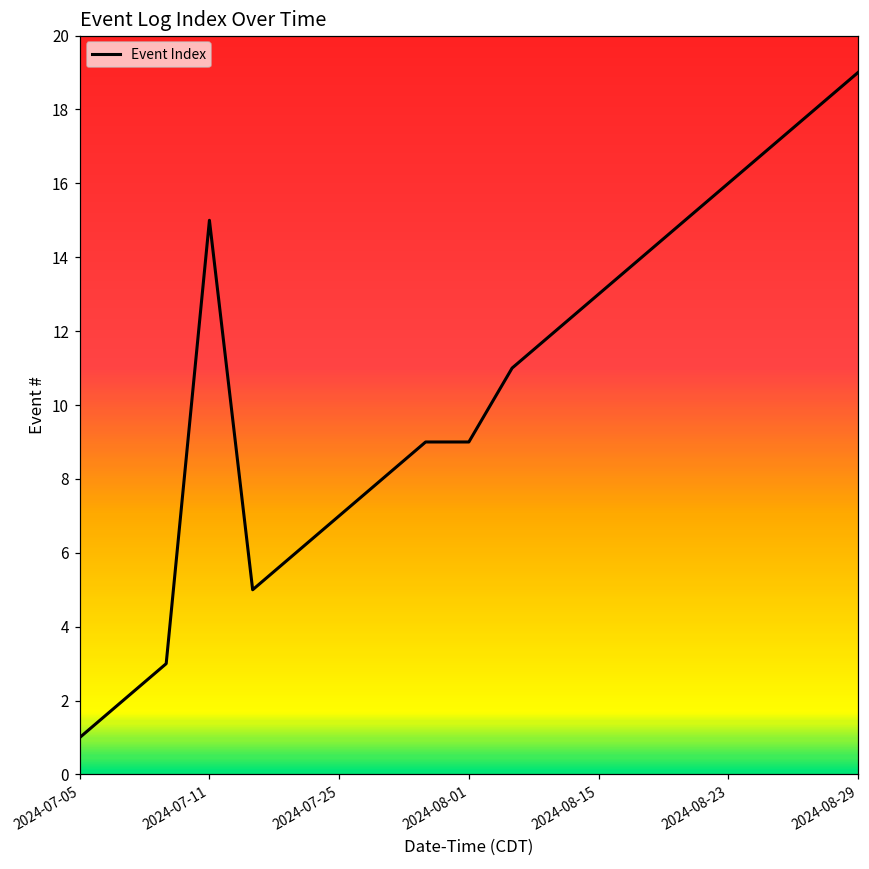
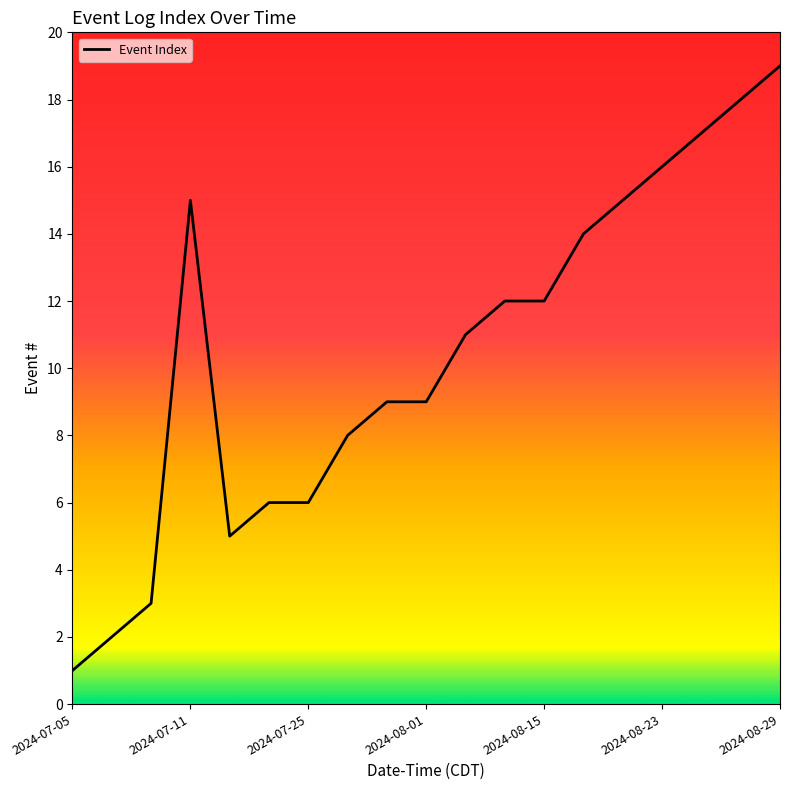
  {
    "2024-07-05": 1,
    "2024-07-11": 15,
-   "2024-07-25": 7,
+   "2024-07-25": 6,
    "2024-08-01": 9,
-   "2024-08-15": 13,
+   "2024-08-15": 12,
    "2024-08-23": 16,
    "2024-08-29": 19
  }
